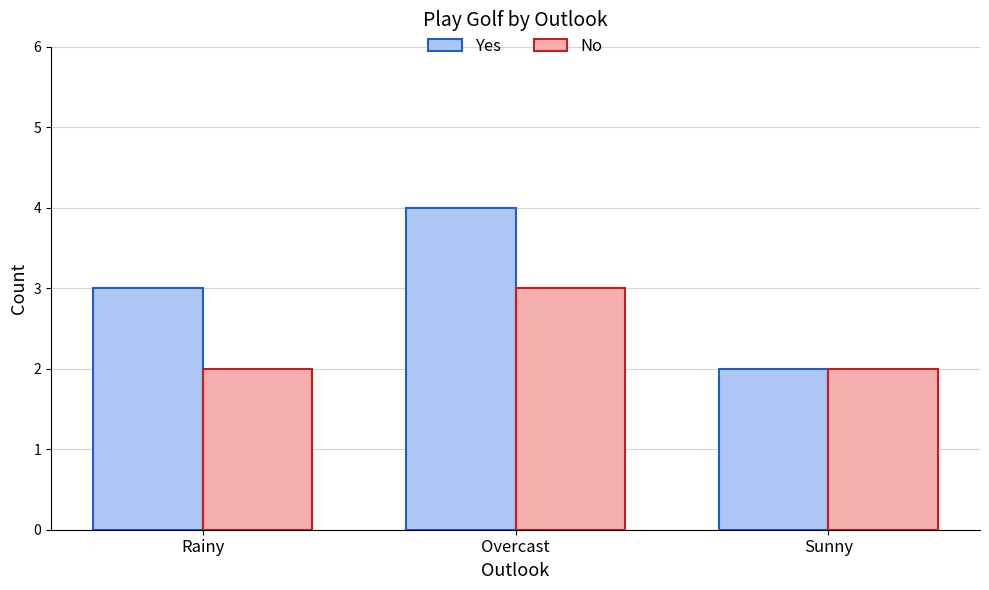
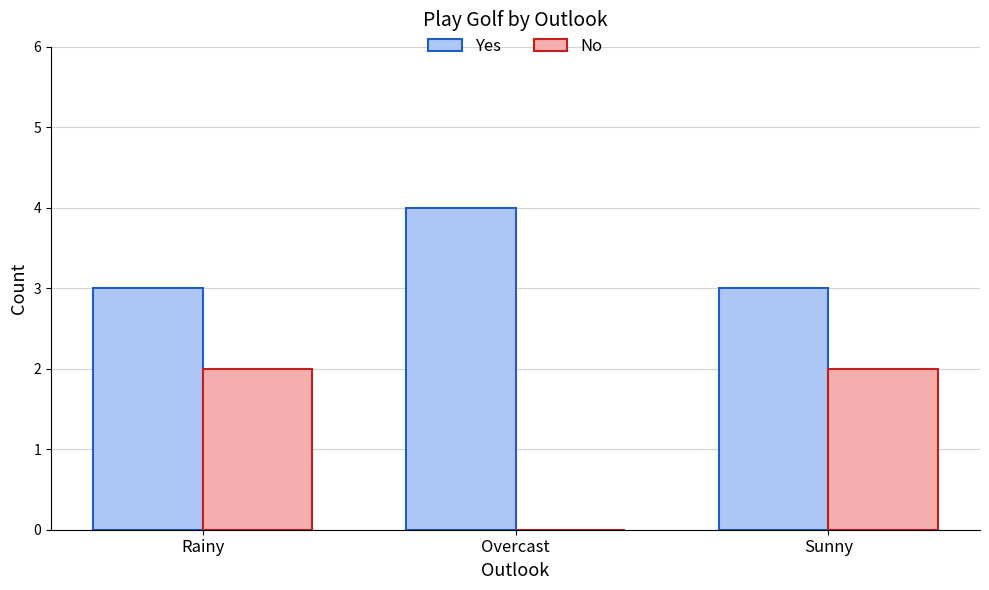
  {
    "Yes": {
      "Rainy": 3,
      "Overcast": 4,
-     "Sunny": 2
+     "Sunny": 3
    },
    "No": {
      "Rainy": 2,
-     "Overcast": 3,
+     "Overcast": 0,
      "Sunny": 2
    }
  }
